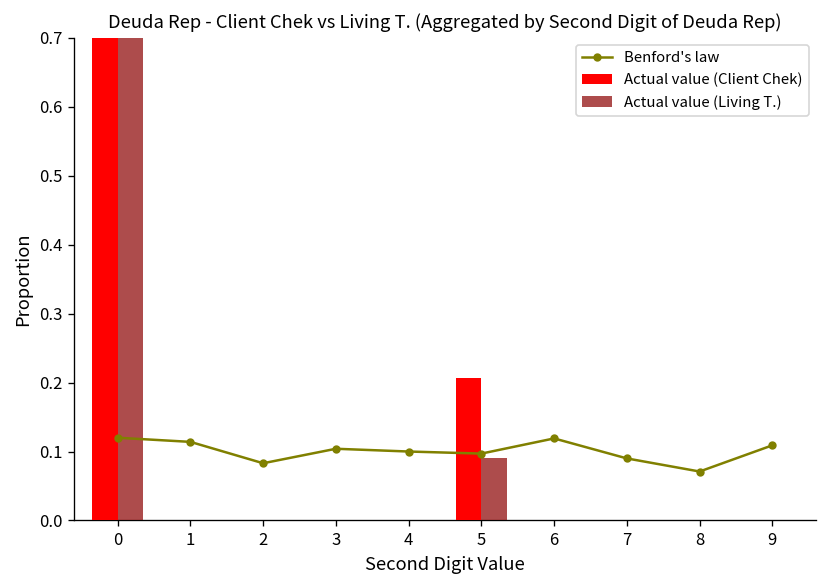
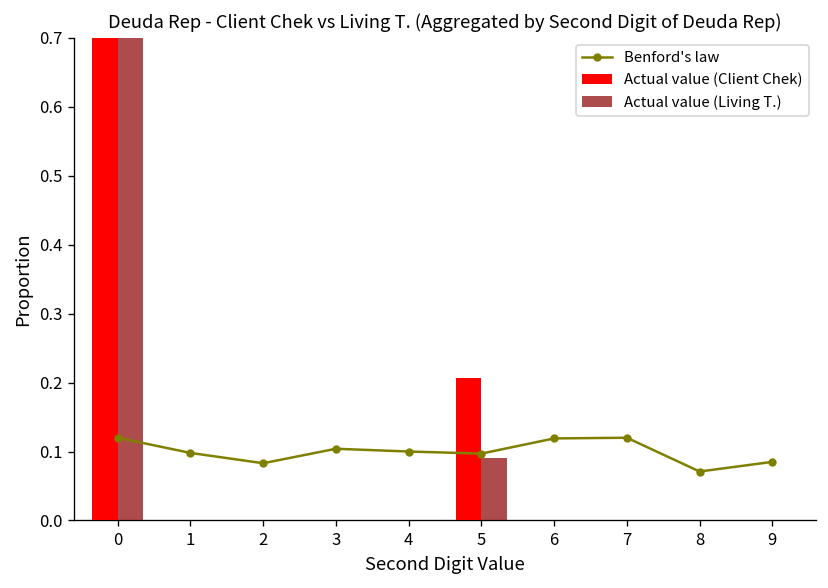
  {
    "Benford's law": {
      "0": 0.12,
-     "1": 0.11,
+     "1": 0.10,
      "2": 0.08,
      "3": 0.10,
      "4": 0.10,
      "5": 0.10,
      "6": 0.12,
-     "7": 0.09,
+     "7": 0.12,
      "8": 0.07,
-     "9": 0.11
+     "9": 0.09
    },
    "Actual value (Client Chek)": {
      "1": 0.00,
      "2": 0.00,
      "3": 0.00,
      "4": 0.00,
      "5": 0.21,
      "6": 0.00,
      "7": 0.00,
      "8": 0.00,
      "9": 0.00
    },
    "Actual value (Living T.)": {
      "1": 0.00,
      "2": 0.00,
      "3": 0.00,
      "4": 0.00,
      "5": 0.09,
      "6": 0.00,
      "7": 0.00,
      "8": 0.00,
      "9": 0.00
    }
  }
